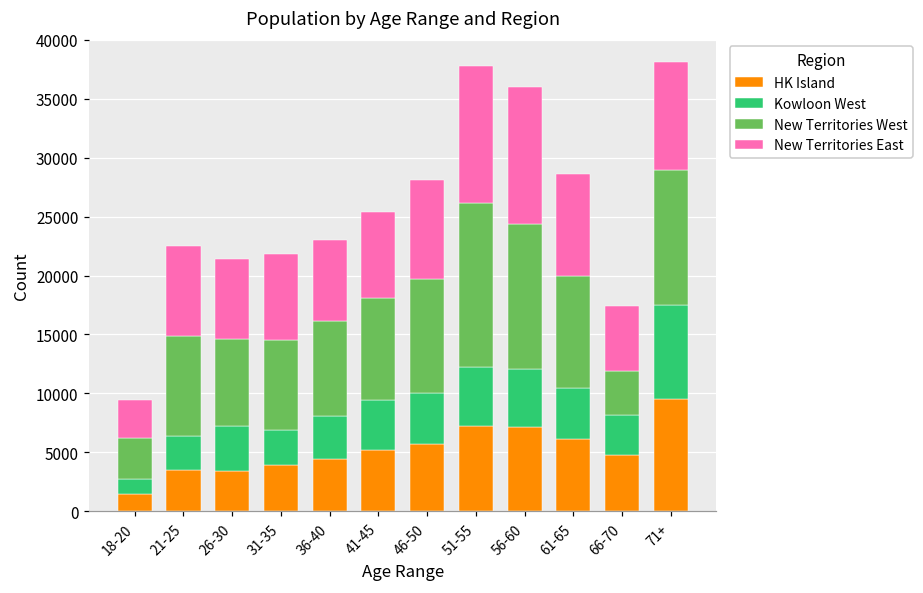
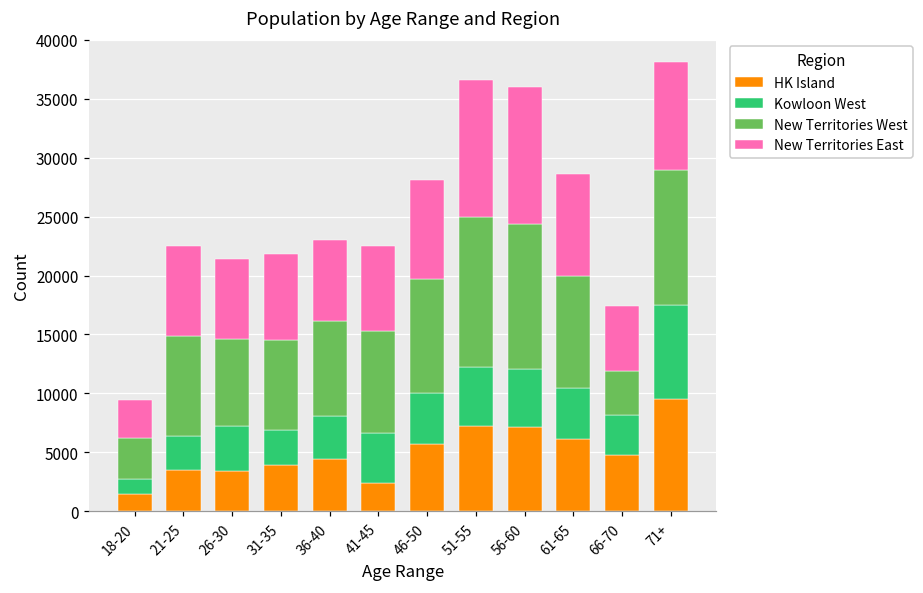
  {
    "HK Island": {
      "18-20": 1500,
      "21-25": 3500,
      "26-30": 3400,
      "31-35": 3900,
      "36-40": 4500,
-     "41-45": 5200,
+     "41-45": 2400,
      "46-50": 5700,
      "51-55": 7200,
      "56-60": 7100,
      "61-65": 6100,
      "66-70": 4700,
      "71+": 9500
    },
    "Kowloon West": {
      "18-20": 1300,
      "21-25": 2900,
      "26-30": 3800,
      "31-35": 3000,
      "36-40": 3600,
      "41-45": 4200,
      "46-50": 4300,
      "51-55": 5000,
      "56-60": 5000,
      "61-65": 4300,
      "66-70": 3500,
      "71+": 8000
    },
    "New Territories West": {
      "18-20": 3500,
      "21-25": 8500,
      "26-30": 7300,
      "31-35": 7600,
      "36-40": 8100,
      "41-45": 8700,
      "46-50": 9700,
-     "51-55": 13900,
+     "51-55": 12700,
      "56-60": 12300,
      "61-65": 9500,
      "66-70": 3700,
      "71+": 11500
    },
    "New Territories East": {
      "18-20": 3200,
      "21-25": 7700,
      "26-30": 6800,
      "31-35": 7200,
      "36-40": 6800,
      "41-45": 7200,
      "46-50": 8400,
      "51-55": 11700,
      "56-60": 11600,
      "61-65": 8600,
      "66-70": 5500,
      "71+": 9200
    }
  }
